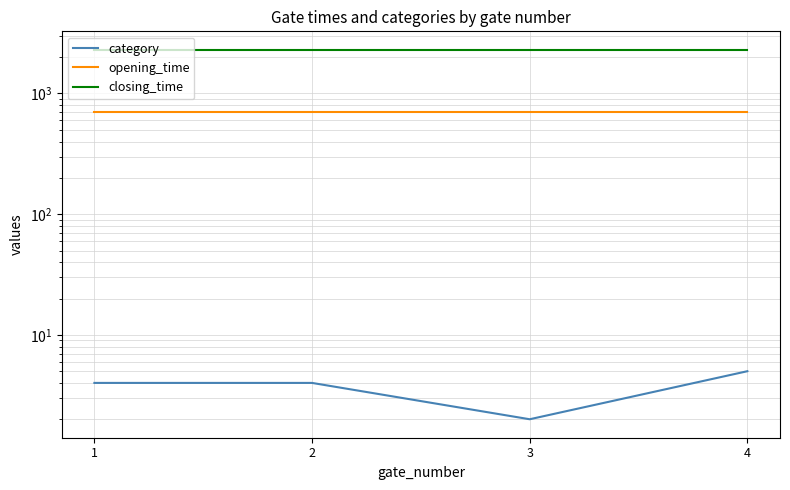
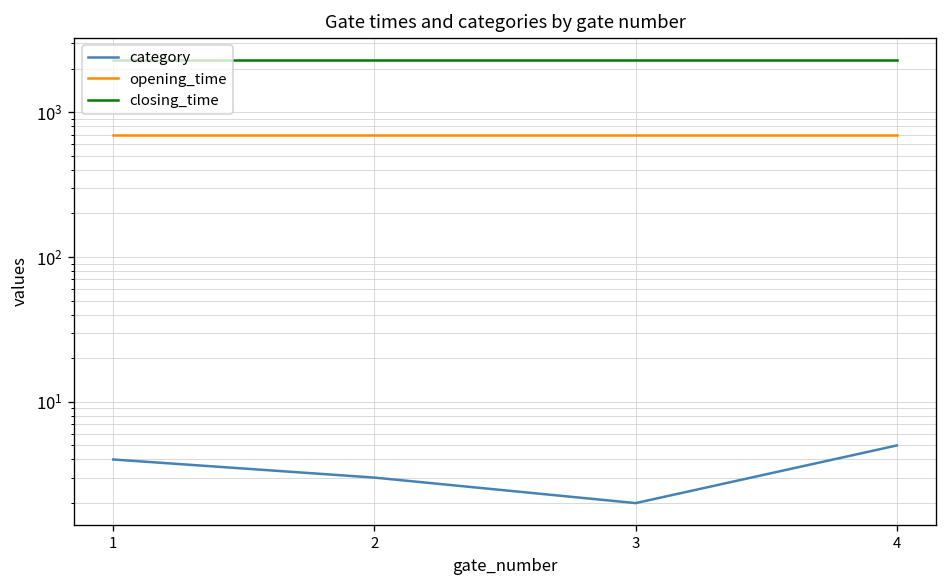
  {
    "category": {
      "1": 4,
-     "2": 4,
+     "2": 3,
      "3": 2,
      "4": 5
    },
    "opening_time": {
      "1": 700,
      "2": 700,
      "3": 700,
      "4": 700
    },
    "closing_time": {
      "2": 2300,
      "3": 2300,
      "4": 2300
    }
  }
